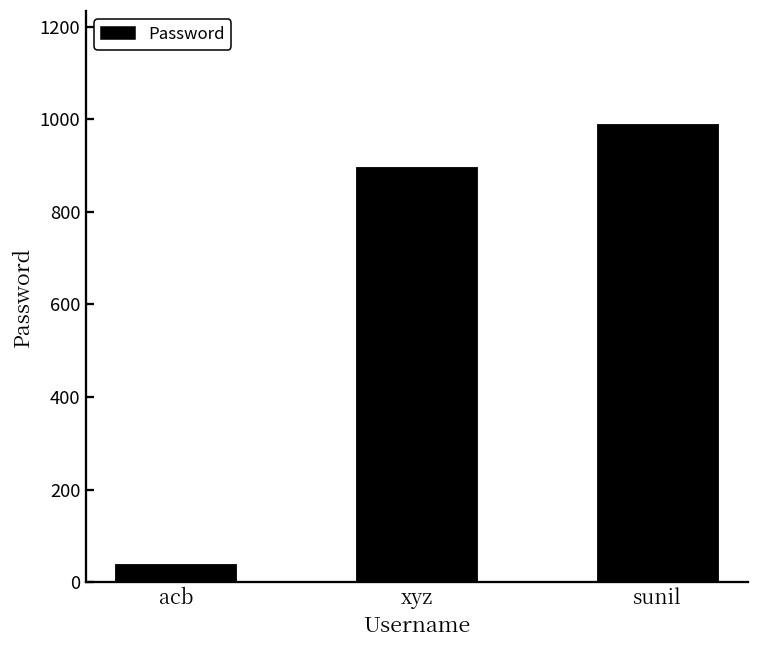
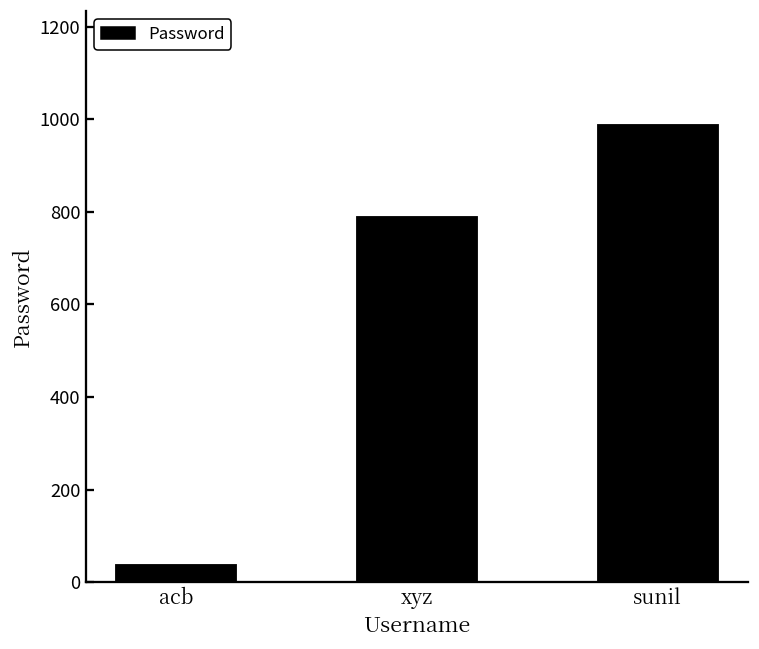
  {
    "acb": 40,
-   "xyz": 900,
+   "xyz": 790,
    "sunil": 990
  }
